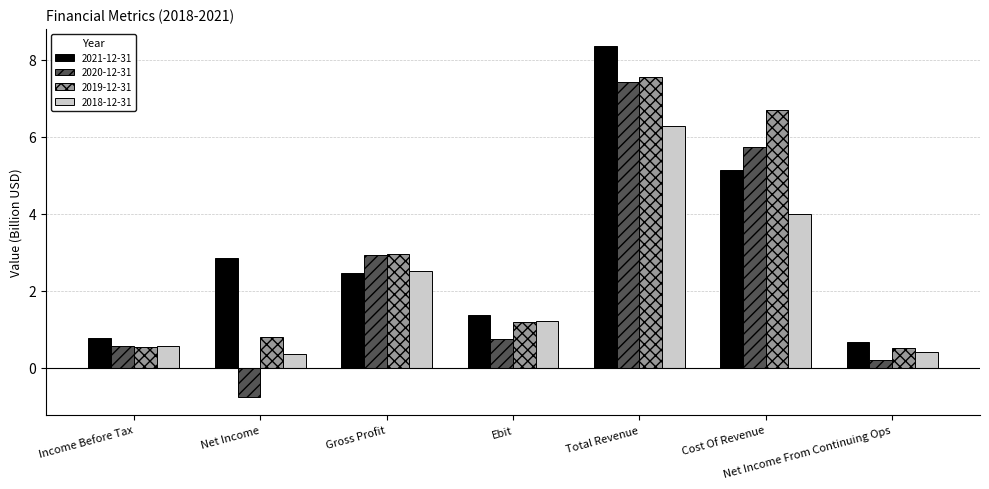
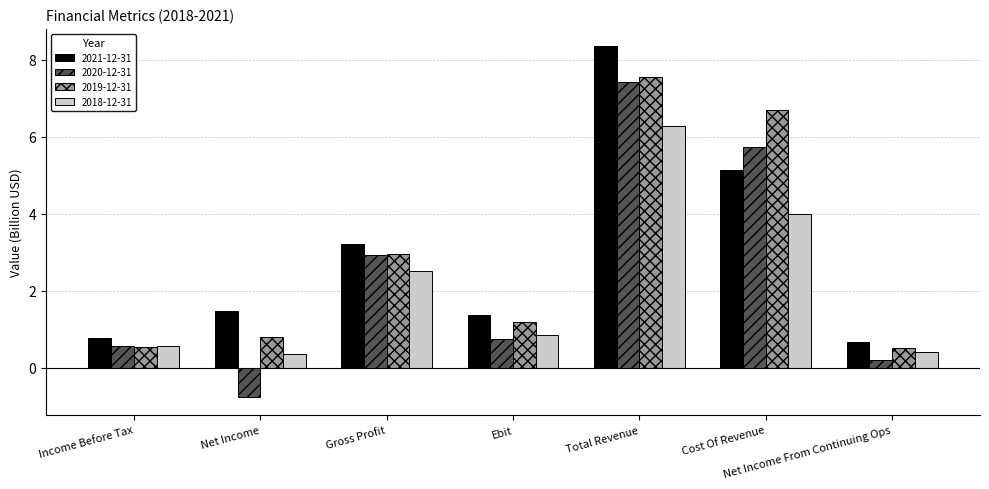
  {
    "2021-12-31": {
      "Income Before Tax": 0.8,
-     "Net Income": 2.9,
-     "Gross Profit": 2.5,
+     "Net Income": 1.5,
+     "Gross Profit": 3.2,
      "Ebit": 1.4,
      "Total Revenue": 8.4,
      "Cost Of Revenue": 5.1,
      "Net Income From Continuing Ops": 0.7
    },
    "2020-12-31": {
      "Income Before Tax": 0.6,
      "Net Income": -0.8,
      "Gross Profit": 2.9,
      "Ebit": 0.7,
      "Total Revenue": 7.4,
      "Cost Of Revenue": 5.7,
      "Net Income From Continuing Ops": 0.2
    },
    "2019-12-31": {
      "Income Before Tax": 0.5,
      "Net Income": 0.8,
      "Gross Profit": 3.0,
      "Ebit": 1.2,
      "Total Revenue": 7.6,
      "Cost Of Revenue": 6.7,
      "Net Income From Continuing Ops": 0.5
    },
    "2018-12-31": {
      "Income Before Tax": 0.6,
      "Net Income": 0.4,
      "Gross Profit": 2.5,
-     "Ebit": 1.2,
+     "Ebit": 0.8,
      "Total Revenue": 6.3,
      "Cost Of Revenue": 4.0,
      "Net Income From Continuing Ops": 0.4
    }
  }
